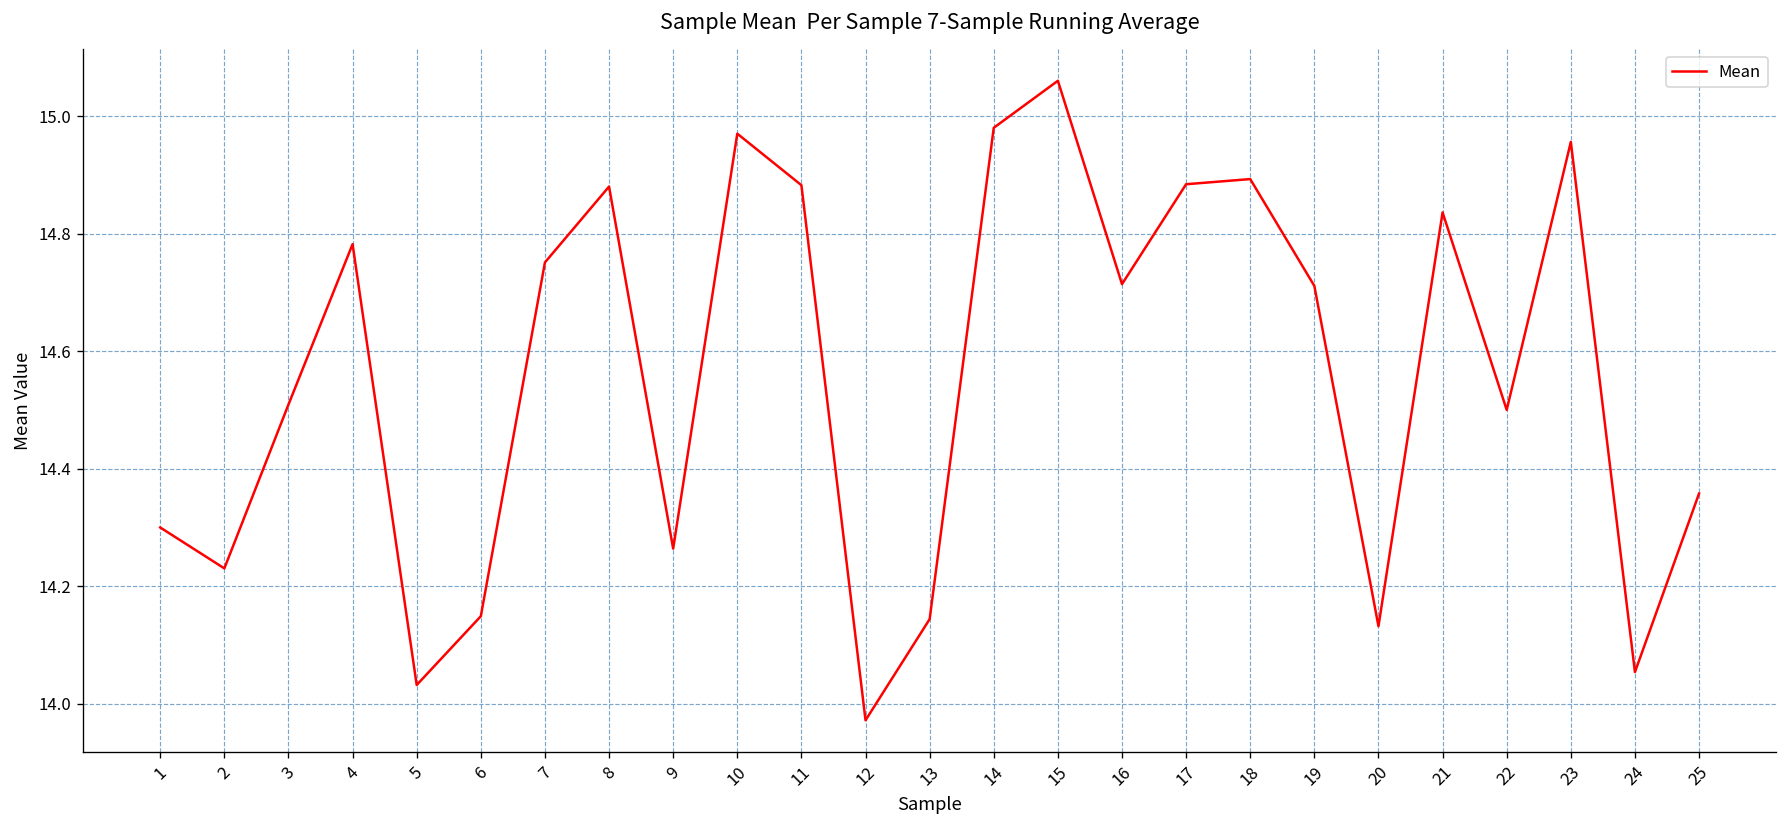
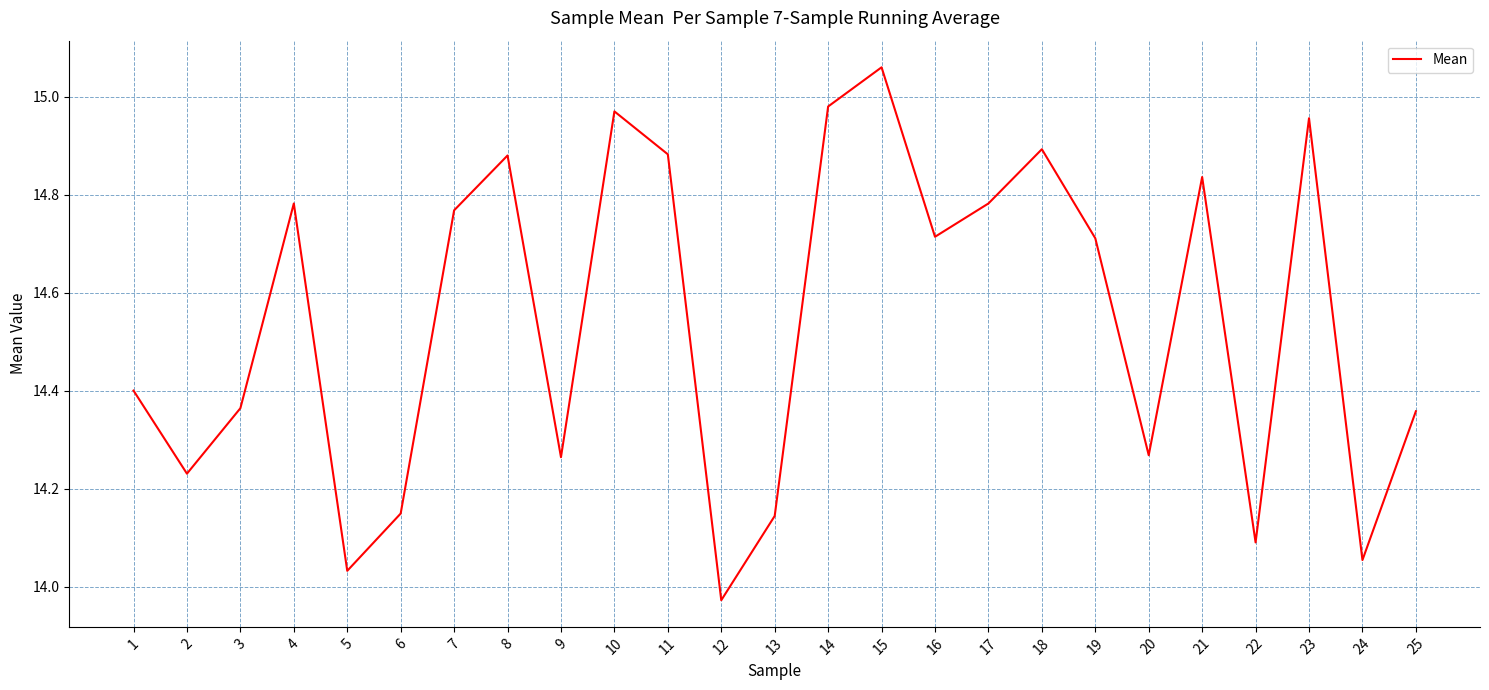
  {
-   "1": 14.3,
+   "1": 14.4,
    "2": 14.23,
-   "3": 14.51,
+   "3": 14.36,
    "4": 14.78,
    "5": 14.03,
    "6": 14.15,
-   "7": 14.75,
+   "7": 14.77,
    "8": 14.88,
    "9": 14.26,
    "10": 14.97,
    "11": 14.88,
    "12": 13.97,
    "13": 14.14,
    "14": 14.98,
    "15": 15.06,
    "16": 14.71,
-   "17": 14.88,
+   "17": 14.78,
    "18": 14.89,
    "19": 14.71,
-   "20": 14.13,
+   "20": 14.27,
    "21": 14.84,
-   "22": 14.50,
+   "22": 14.09,
    "23": 14.96,
    "24": 14.05,
    "25": 14.36
  }
